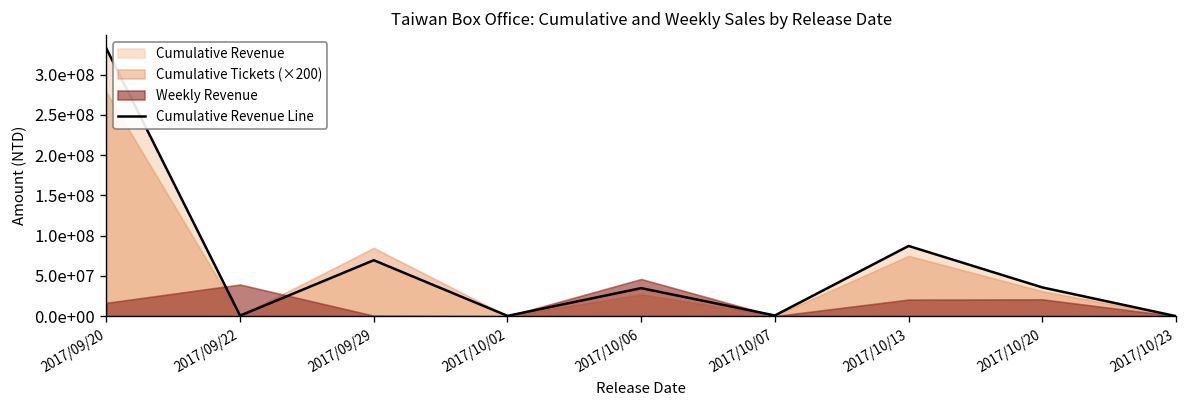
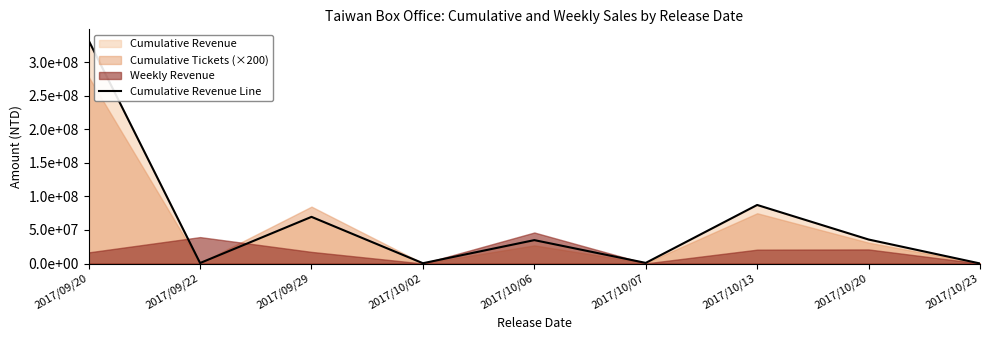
  {
    "Weekly Revenue": {
      "2017/09/20": 20000000,
      "2017/09/22": 40000000,
-     "2017/09/29": 0,
+     "2017/09/29": 20000000,
      "2017/10/06": 50000000,
      "2017/10/13": 20000000,
      "2017/10/20": 20000000
    }
  }
